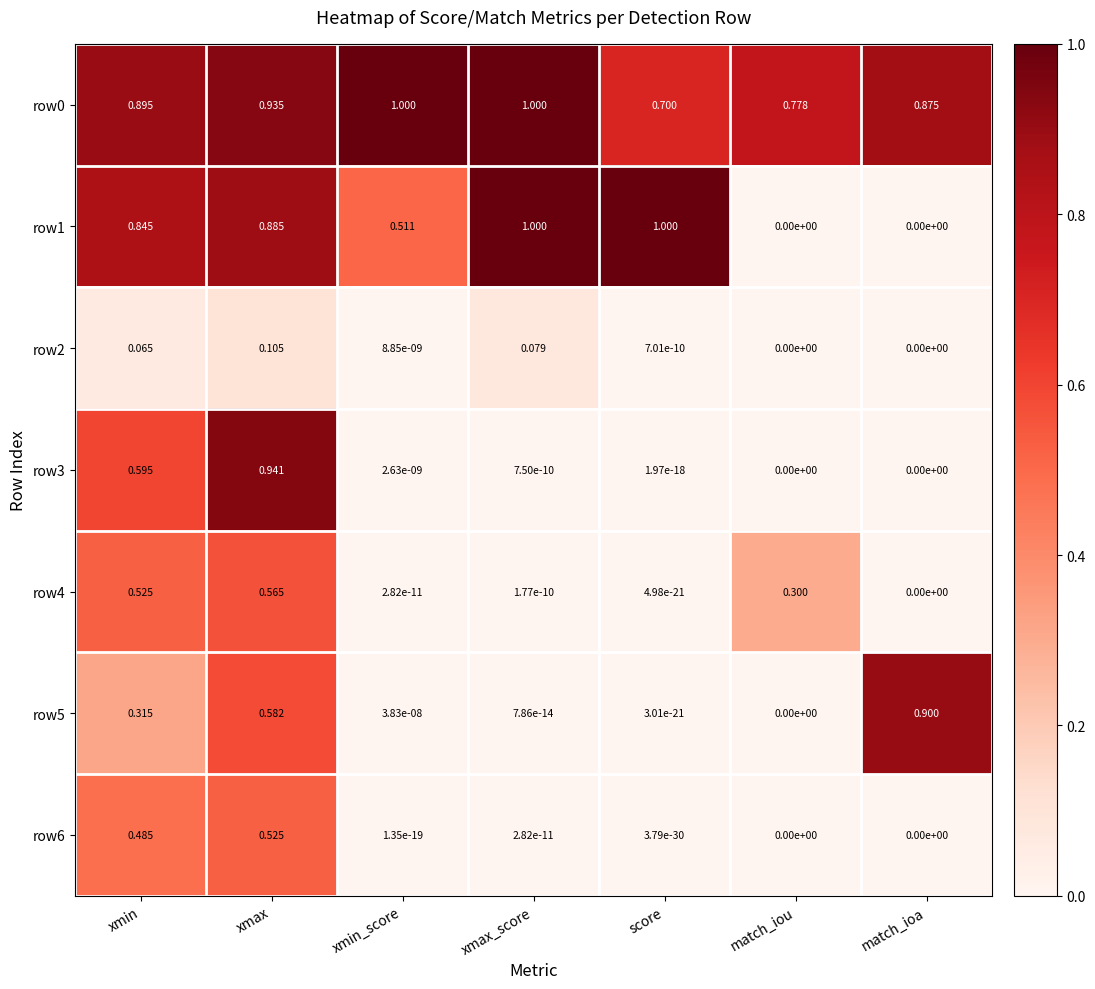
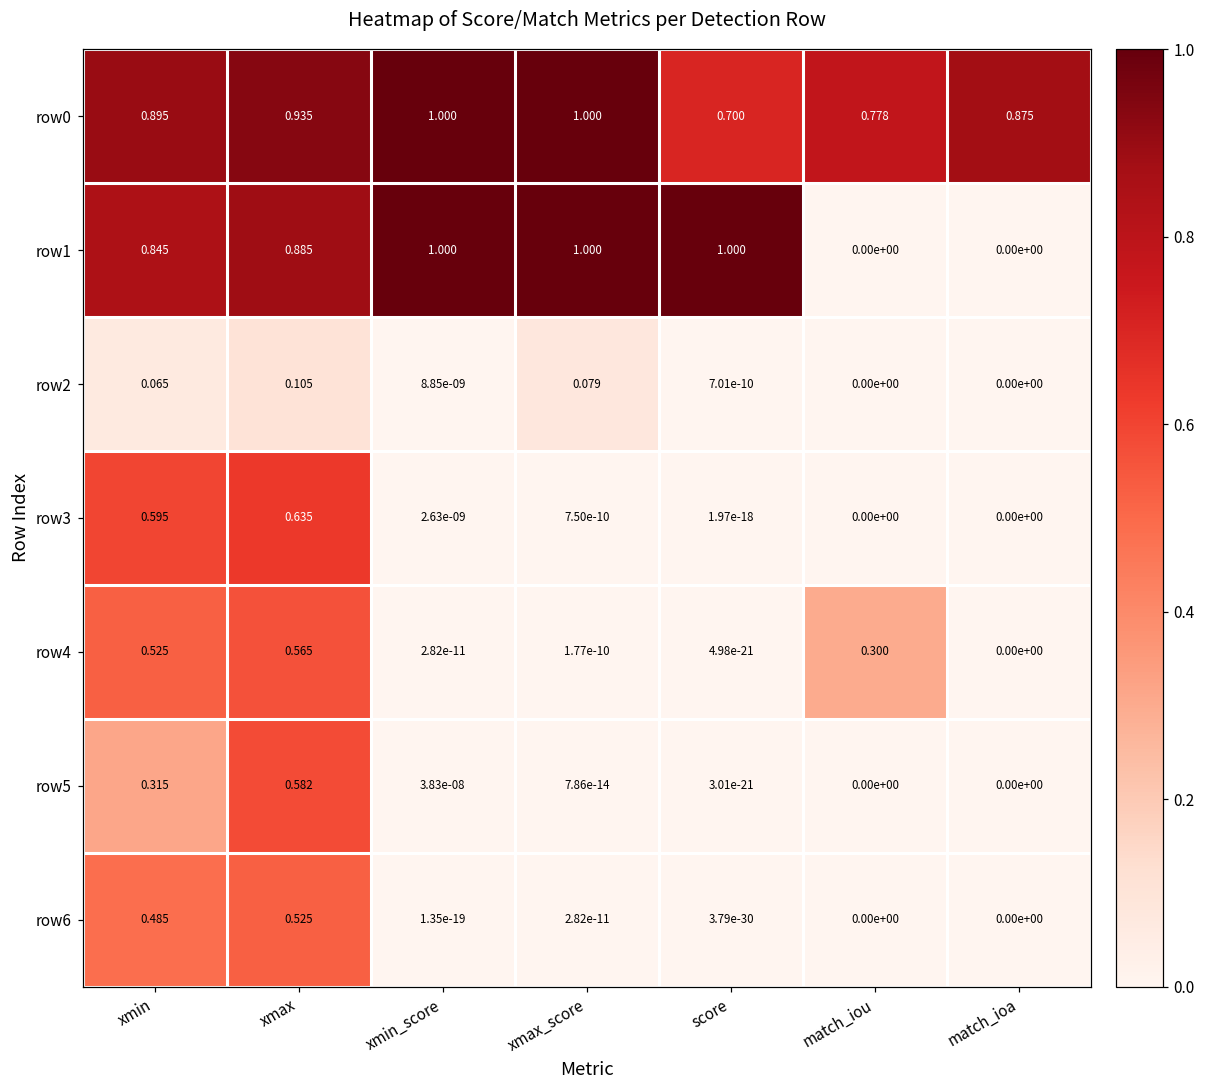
  {
    "row0": {
      "xmin": "0.895",
      "xmax": "0.935",
      "xmin_score": "1.000",
      "xmax_score": "1.000",
      "score": "0.700",
      "match_iou": "0.778",
      "match_ioa": "0.875"
    },
    "row1": {
      "xmin": "0.845",
      "xmax": "0.885",
-     "xmin_score": "0.511",
+     "xmin_score": "1.000",
      "xmax_score": "1.000",
      "score": "1.000",
      "match_iou": "0.00e+00",
      "match_ioa": "0.00e+00"
    },
    "row2": {
      "xmin": "0.065",
      "xmax": "0.105",
      "xmin_score": "8.85e-09",
      "xmax_score": "0.079",
      "score": "7.01e-10",
      "match_iou": "0.00e+00",
      "match_ioa": "0.00e+00"
    },
    "row3": {
      "xmin": "0.595",
-     "xmax": "0.941",
+     "xmax": "0.635",
      "xmin_score": "2.63e-09",
      "xmax_score": "7.50e-10",
      "score": "1.97e-18",
      "match_iou": "0.00e+00",
      "match_ioa": "0.00e+00"
    },
    "row4": {
      "xmin": "0.525",
      "xmax": "0.565",
      "xmin_score": "2.82e-11",
      "xmax_score": "1.77e-10",
      "score": "4.98e-21",
      "match_iou": "0.300",
      "match_ioa": "0.00e+00"
    },
    "row5": {
      "xmin": "0.315",
      "xmax": "0.582",
      "xmin_score": "3.83e-08",
      "xmax_score": "7.86e-14",
      "score": "3.01e-21",
      "match_iou": "0.00e+00",
-     "match_ioa": "0.900"
+     "match_ioa": "0.00e+00"
    },
    "row6": {
      "xmin": "0.485",
      "xmax": "0.525",
      "xmin_score": "1.35e-19",
      "xmax_score": "2.82e-11",
      "score": "3.79e-30",
      "match_iou": "0.00e+00",
      "match_ioa": "0.00e+00"
    }
  }
